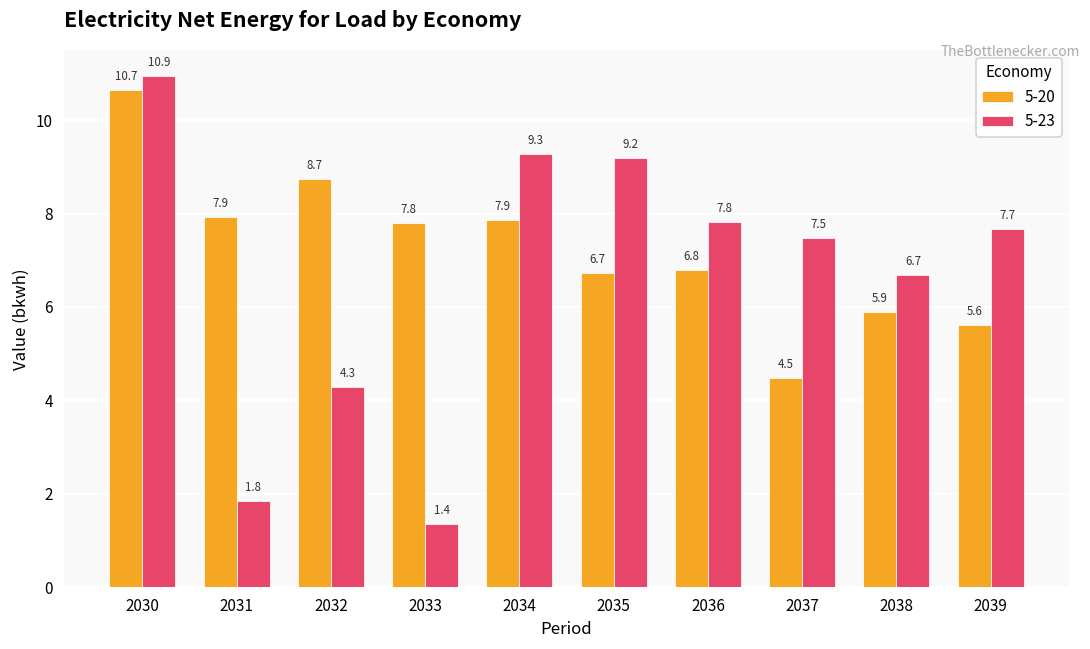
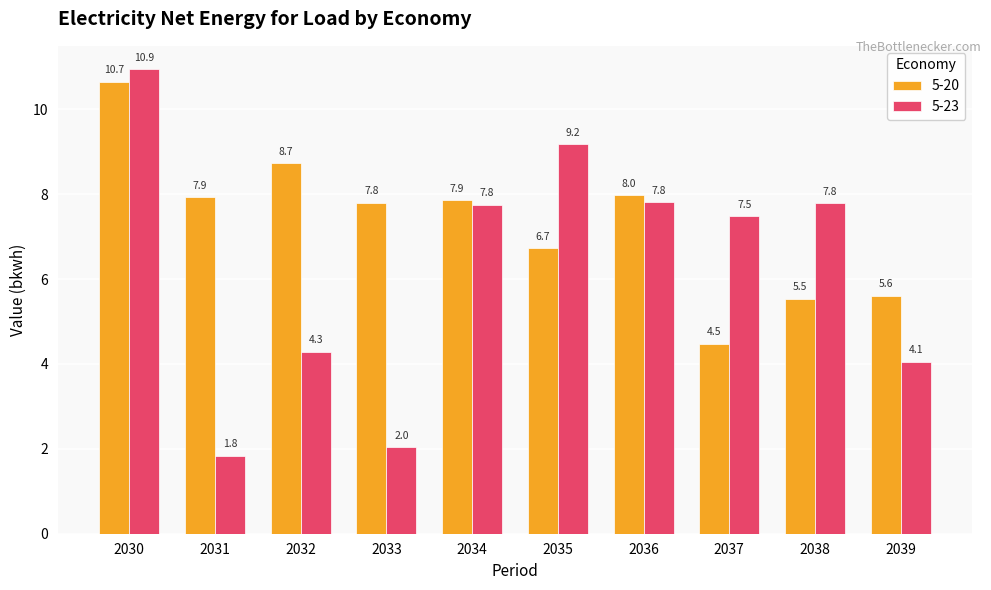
  {
    "5-20": {
      "2030": 10.7,
      "2031": 7.9,
      "2032": 8.7,
      "2033": 7.8,
      "2034": 7.9,
      "2035": 6.7,
-     "2036": 6.8,
+     "2036": 8.0,
      "2037": 4.5,
-     "2038": 5.9,
+     "2038": 5.5,
      "2039": 5.6
    },
    "5-23": {
      "2030": 10.9,
      "2031": 1.8,
      "2032": 4.3,
-     "2033": 1.4,
-     "2034": 9.3,
+     "2033": 2.0,
+     "2034": 7.8,
      "2035": 9.2,
      "2036": 7.8,
      "2037": 7.5,
-     "2038": 6.7,
-     "2039": 7.7
+     "2038": 7.8,
+     "2039": 4.1
    }
  }
